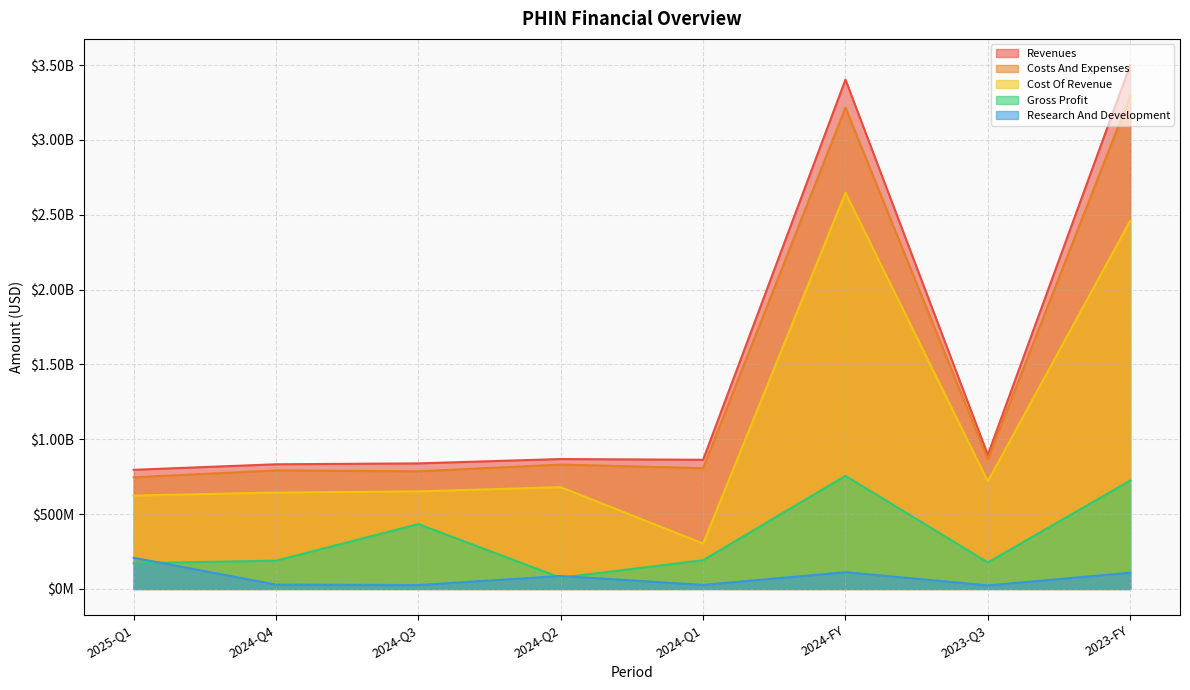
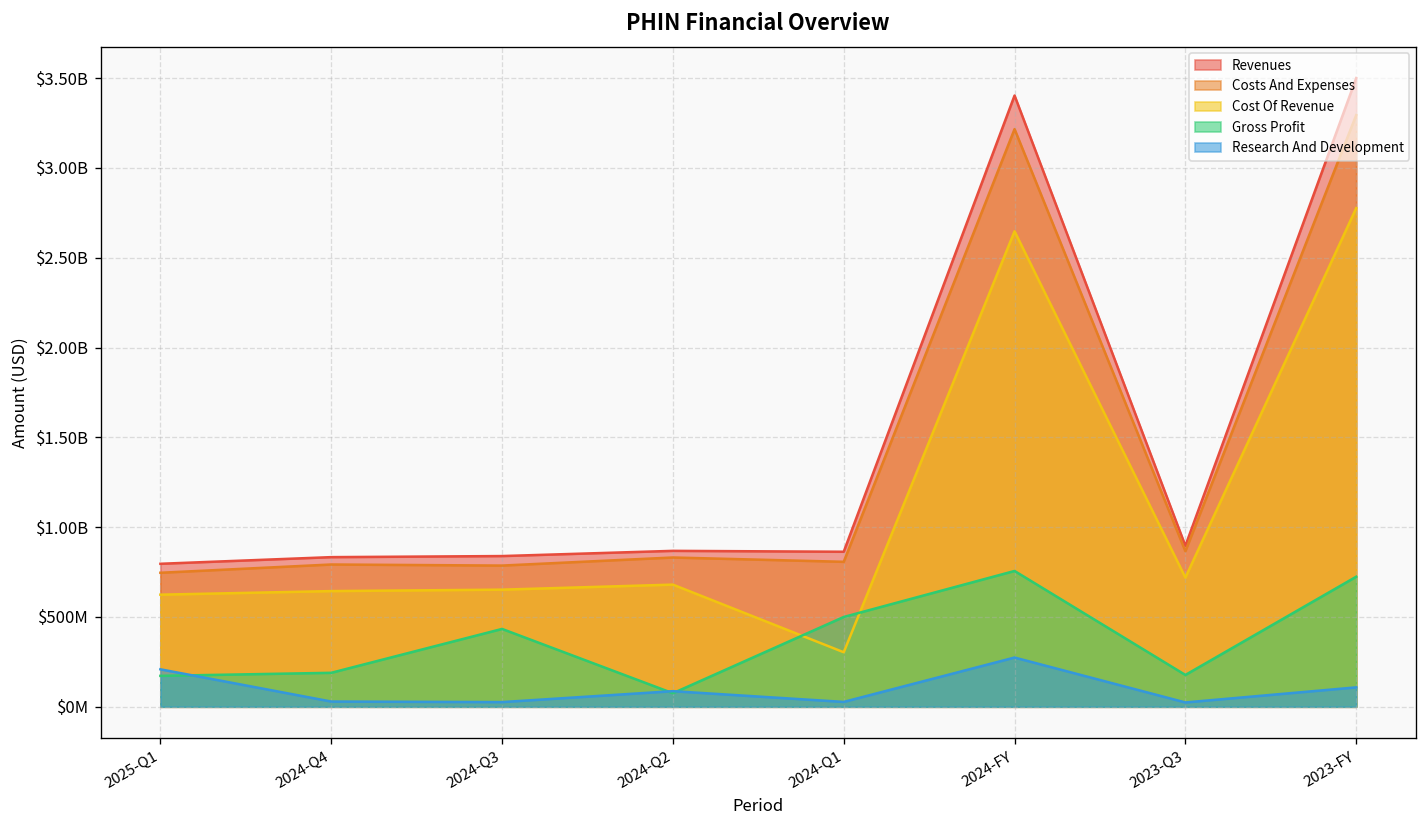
  {
    "Cost Of Revenue": {
      "2025-Q1": "$620000000",
      "2024-Q4": "$640000000",
      "2024-Q3": "$650000000",
      "2024-Q2": "$680000000",
      "2024-Q1": "$300000000",
      "2024-FY": "$2650000000",
      "2023-Q3": "$720000000",
-     "2023-FY": "$2460000000"
+     "2023-FY": "$2780000000"
    },
    "Gross Profit": {
      "2025-Q1": "$170000000",
      "2024-Q4": "$190000000",
      "2024-Q3": "$430000000",
-     "2024-Q1": "$190000000",
+     "2024-Q1": "$500000000",
      "2024-FY": "$760000000",
      "2023-Q3": "$180000000",
      "2023-FY": "$720000000"
    },
    "Research And Development": {
      "2025-Q1": "$210000000",
      "2024-Q4": "$30000000",
      "2024-Q3": "$30000000",
      "2024-Q1": "$30000000",
-     "2024-FY": "$110000000",
+     "2024-FY": "$270000000",
      "2023-Q3": "$20000000",
      "2023-FY": "$110000000"
    }
  }
